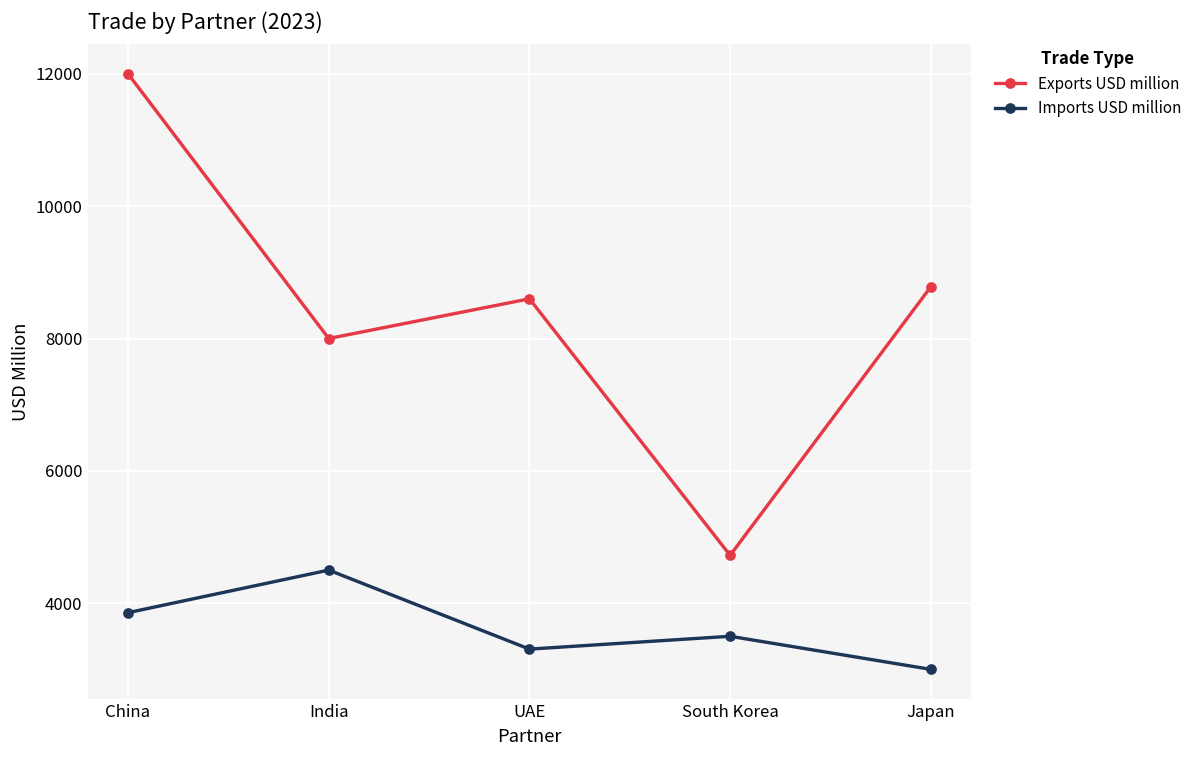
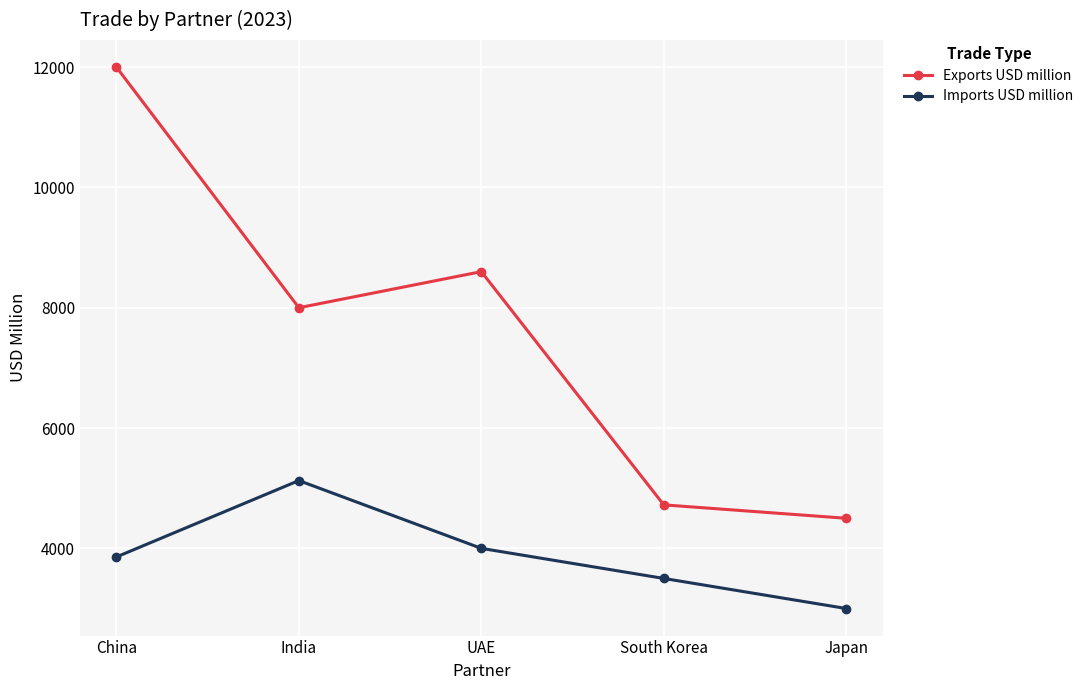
  {
    "Exports USD million": {
      "China": 12000,
      "India": 8000,
      "UAE": 8600,
      "South Korea": 4700,
-     "Japan": 8800
+     "Japan": 4500
    },
    "Imports USD million": {
      "China": 3900,
-     "India": 4500,
-     "UAE": 3300,
+     "India": 5100,
+     "UAE": 4000,
      "South Korea": 3500,
      "Japan": 3000
    }
  }
